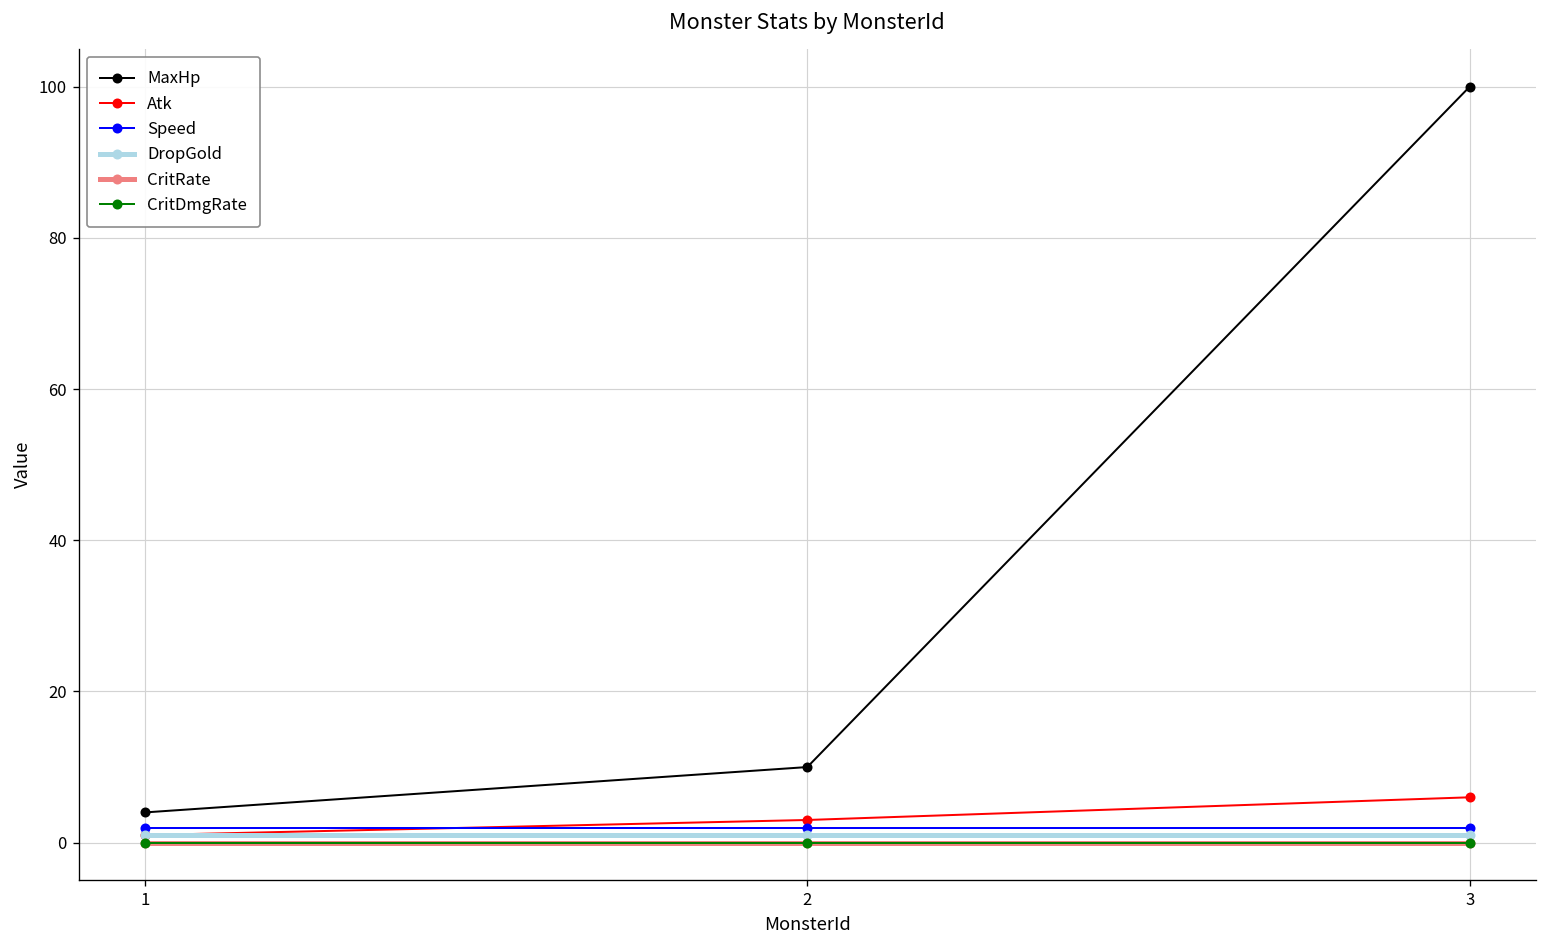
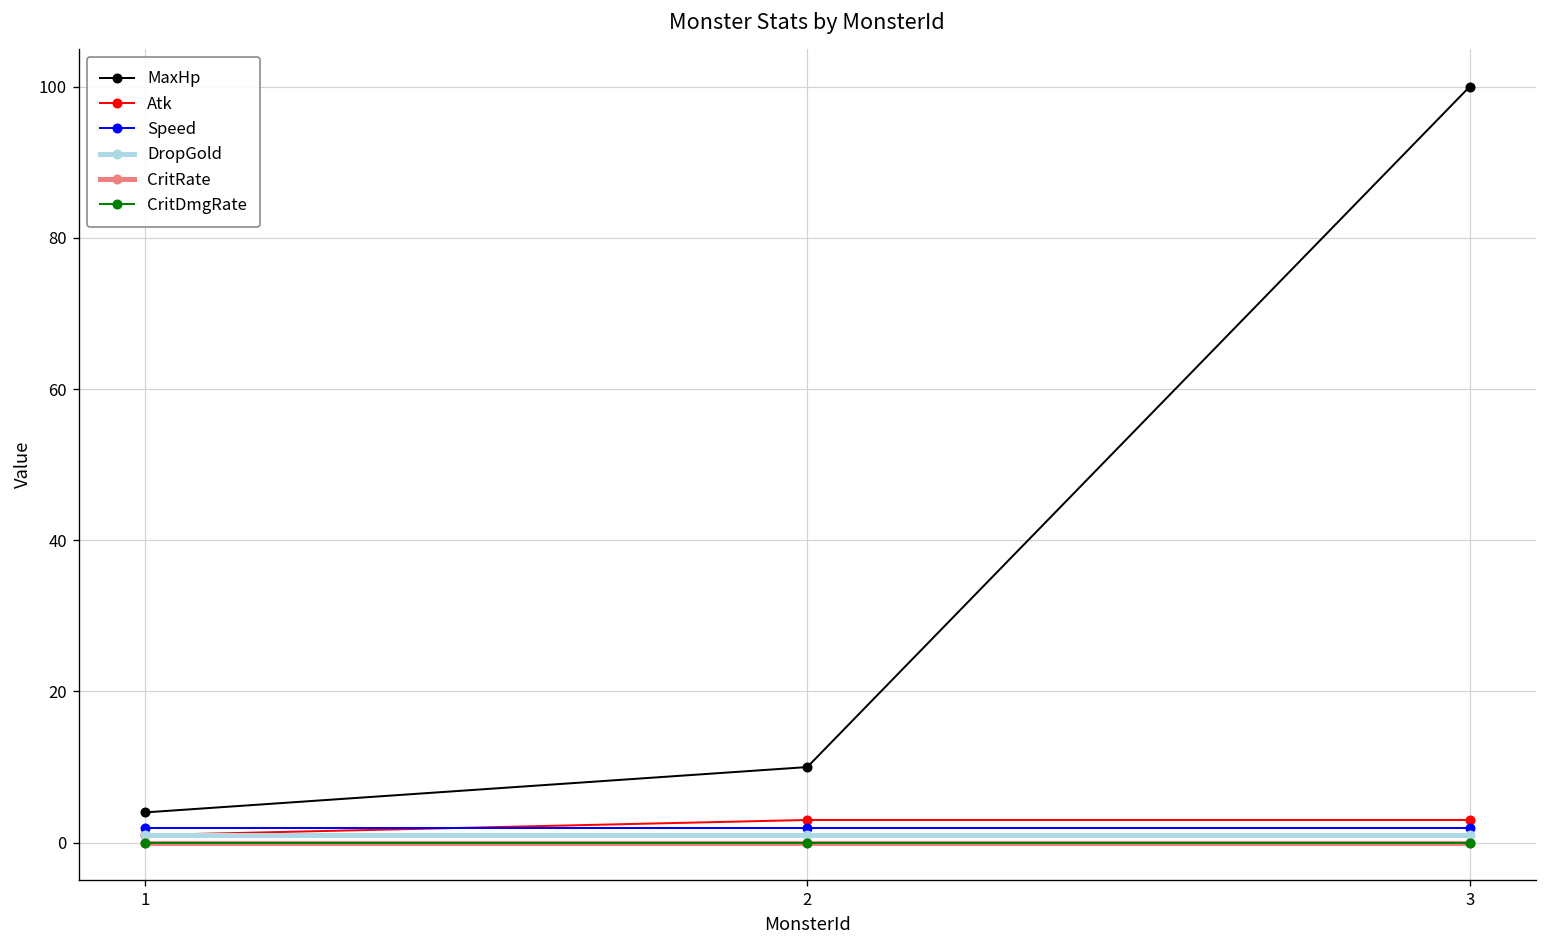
  {
    "MaxHp": {
      "1": 4,
      "2": 10,
      "3": 100
    },
    "Atk": {
      "2": 3,
-     "3": 6
+     "3": 3
    },
    "Speed": {
      "1": 2,
      "2": 2,
      "3": 2
    },
    "DropGold": {
      "2": 1,
      "3": 1
    },
    "CritDmgRate": {
      "1": 0,
      "2": 0,
      "3": 0
    }
  }
